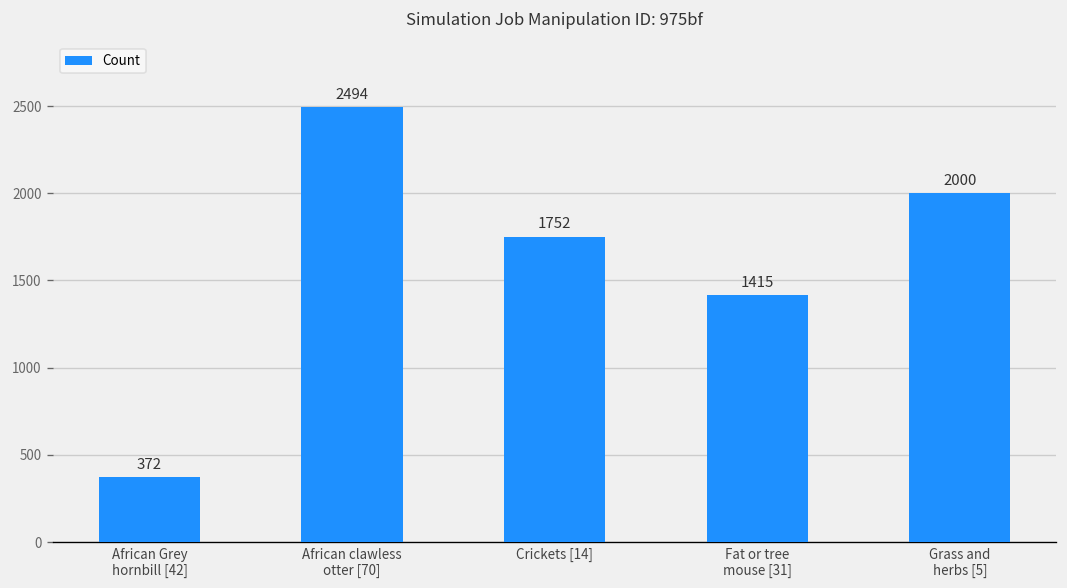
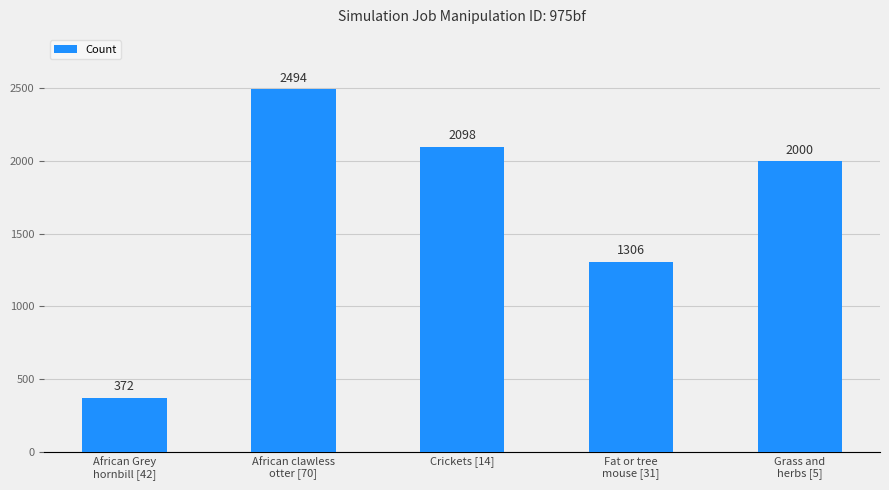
  {
    "African Grey hornbill [42]": 372,
    "African clawless otter [70]": 2494,
-   "Crickets [14]": 1752,
-   "Fat or tree mouse [31]": 1415,
+   "Crickets [14]": 2098,
+   "Fat or tree mouse [31]": 1306,
    "Grass and herbs [5]": 2000
  }
